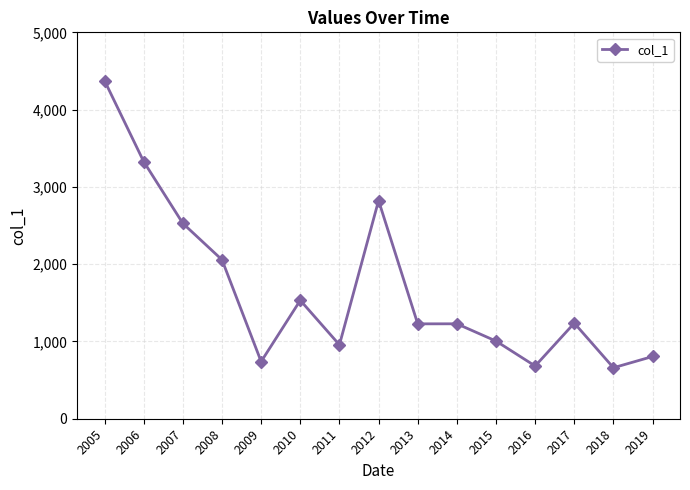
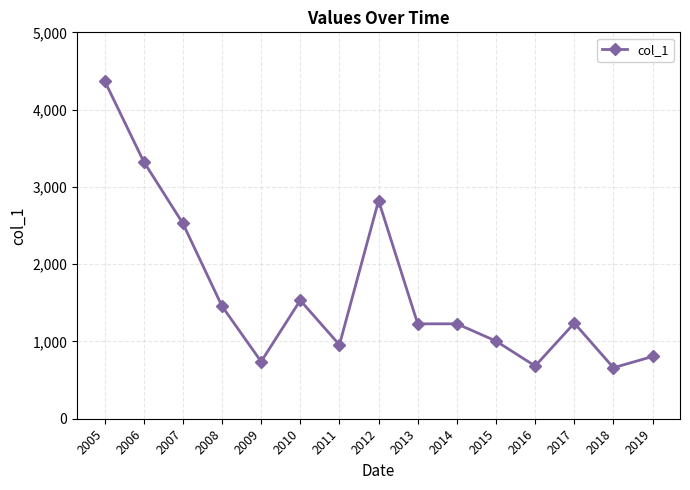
  {
    "2005": "4,400",
    "2006": "3,300",
    "2007": "2,500",
-   "2008": "2,100",
+   "2008": "1,500",
    "2009": "700",
    "2010": "1,500",
    "2011": "1,000",
    "2012": "2,800",
    "2013": "1,200",
    "2014": "1,200",
    "2015": "1,000",
    "2016": "700",
    "2017": "1,200",
    "2018": "700",
    "2019": "800"
  }
